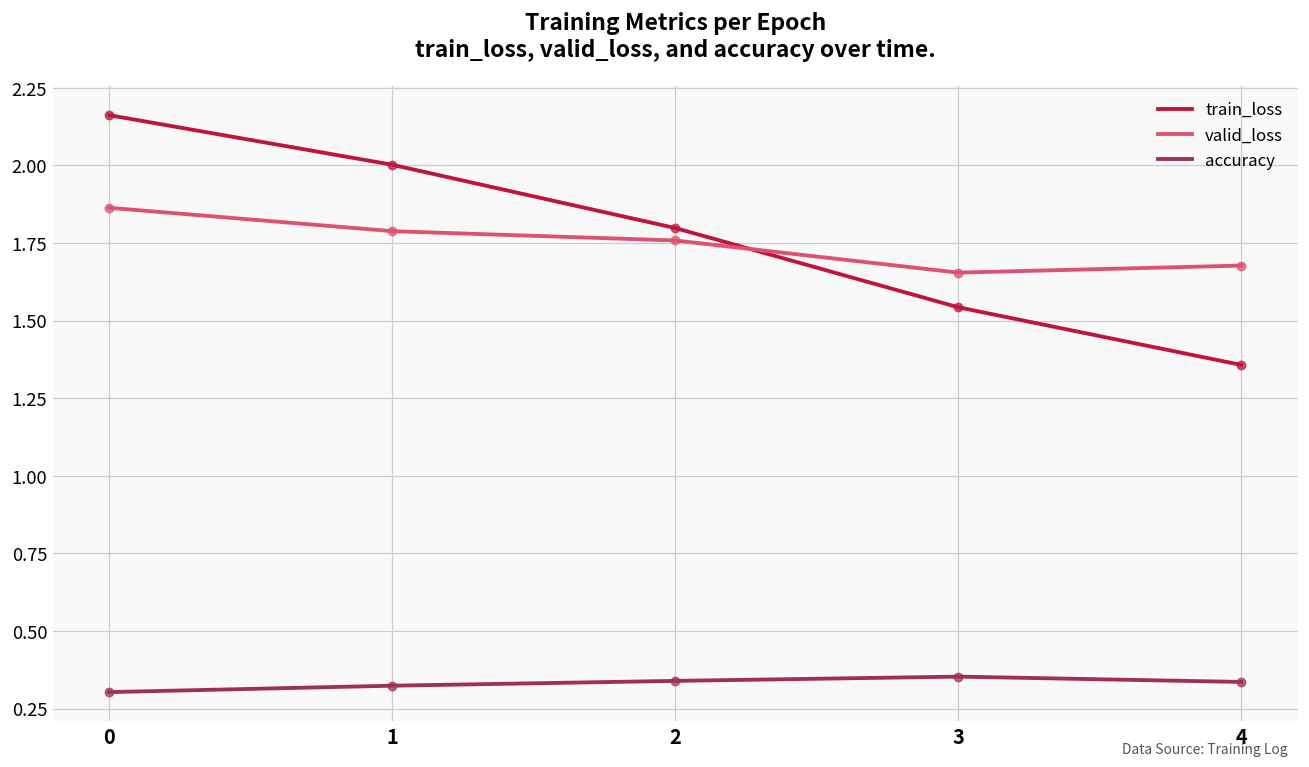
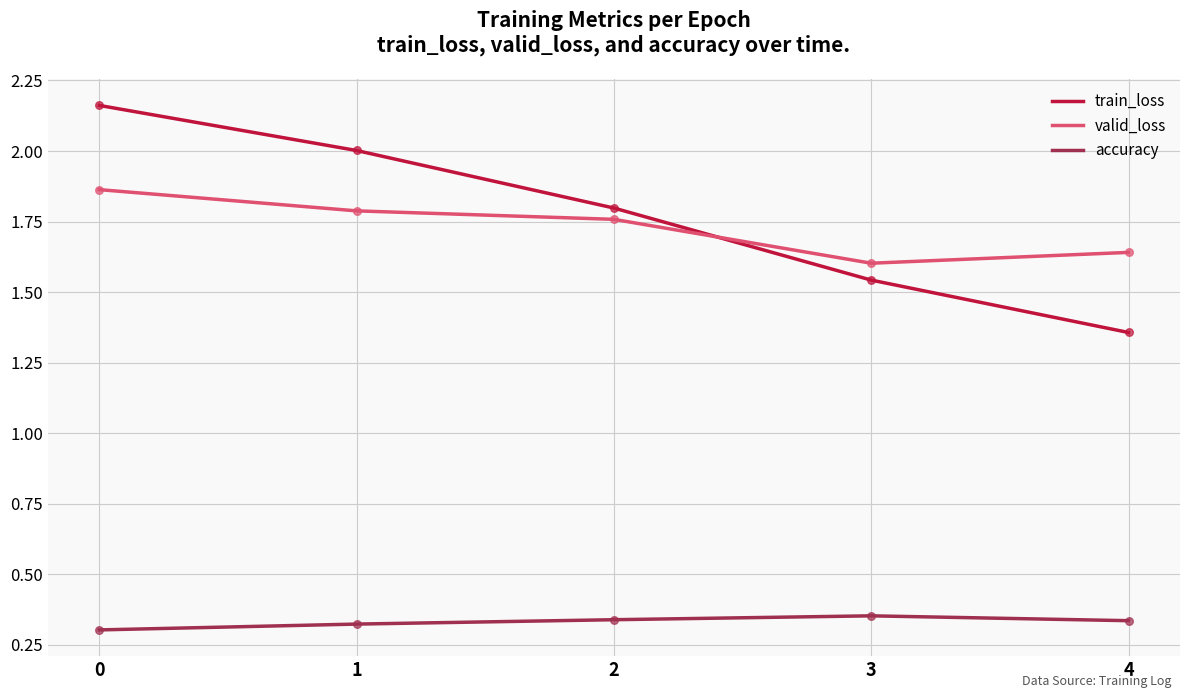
  {
    "valid_loss": {
      "0": 1.86,
      "1": 1.79,
      "2": 1.76,
-     "3": 1.65,
-     "4": 1.68
+     "3": 1.60,
+     "4": 1.64
    }
  }
